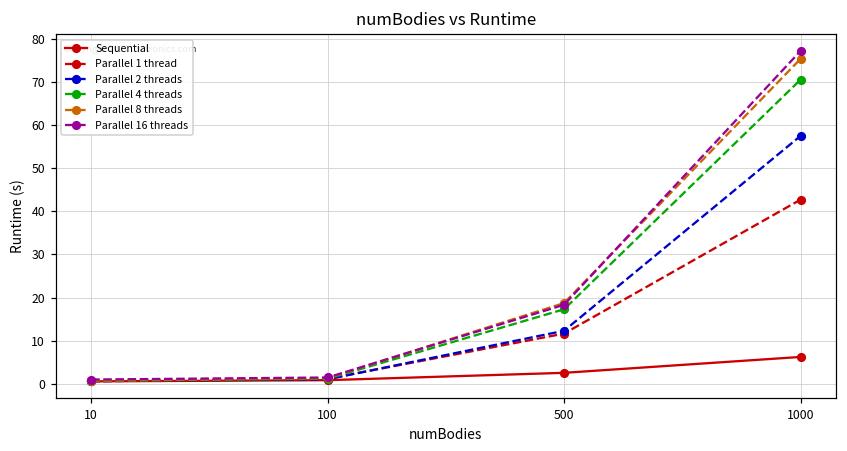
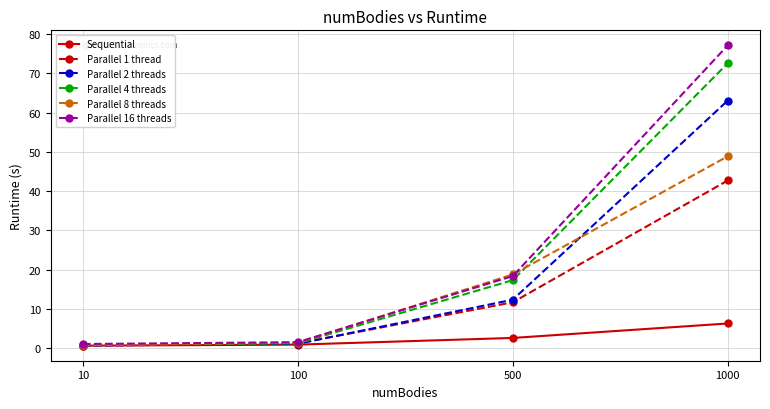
  {
    "Parallel 2 threads": {
      "500": 12,
-     "1000": 57
+     "1000": 63
    },
    "Parallel 4 threads": {
      "500": 17,
-     "1000": 70
+     "1000": 73
    },
    "Parallel 8 threads": {
-     "1000": 75
+     "1000": 49
    },
    "Parallel 16 threads": {
      "1000": 77
    }
  }
